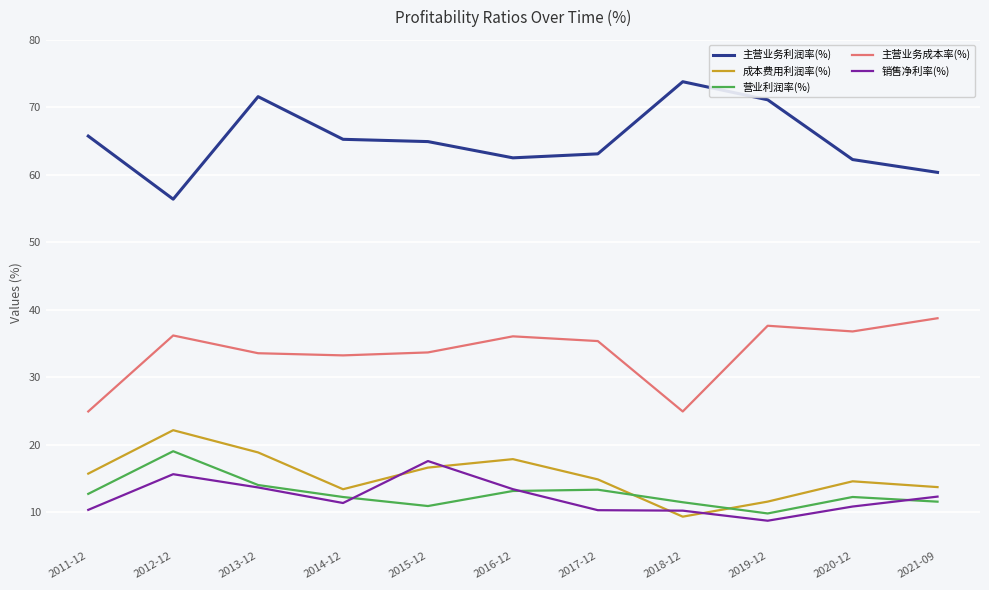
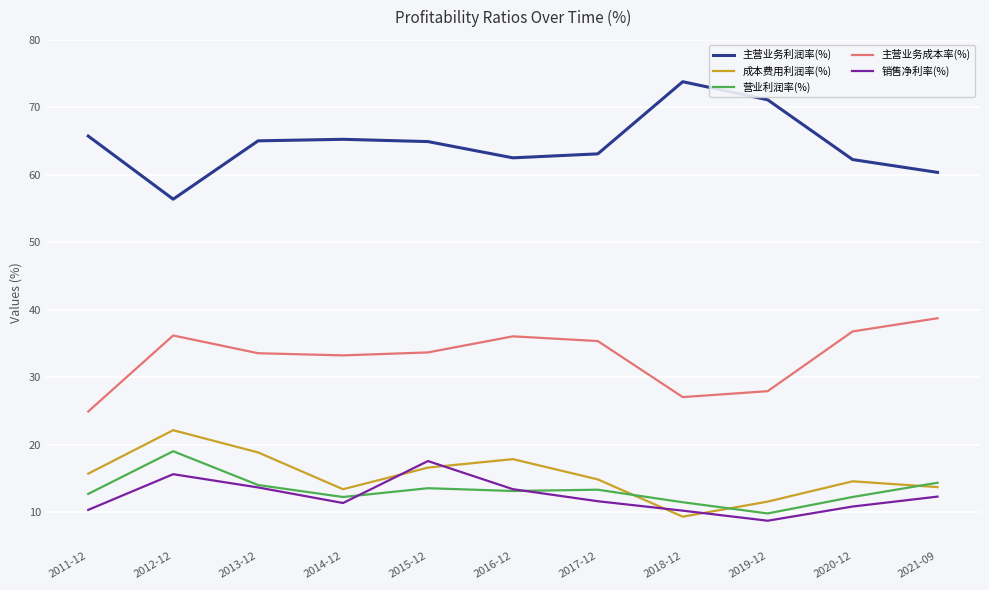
  {
    "主营业务利润率(%)": {
      "2011-12": 66,
      "2012-12": 56,
-     "2013-12": 72,
+     "2013-12": 65,
      "2014-12": 65,
      "2015-12": 65,
      "2016-12": 63,
      "2017-12": 63,
      "2018-12": 74,
      "2019-12": 71,
      "2020-12": 62,
      "2021-09": 60
    },
    "成本费用利润率(%)": {
      "2011-12": 16,
      "2012-12": 22,
      "2013-12": 19,
      "2014-12": 13,
      "2015-12": 17,
      "2016-12": 18,
      "2017-12": 15,
      "2018-12": 9,
      "2019-12": 12,
      "2020-12": 15,
      "2021-09": 14
    },
    "营业利润率(%)": {
      "2011-12": 13,
      "2012-12": 19,
      "2014-12": 12,
-     "2015-12": 11,
+     "2015-12": 14,
      "2017-12": 13,
      "2018-12": 11,
      "2019-12": 10,
      "2020-12": 12,
-     "2021-09": 12
+     "2021-09": 14
    },
    "主营业务成本率(%)": {
      "2011-12": 25,
      "2012-12": 36,
      "2013-12": 34,
      "2014-12": 33,
      "2015-12": 34,
      "2016-12": 36,
      "2017-12": 35,
-     "2018-12": 25,
-     "2019-12": 38,
+     "2018-12": 27,
+     "2019-12": 28,
      "2020-12": 37,
      "2021-09": 39
    },
    "销售净利率(%)": {
      "2011-12": 10,
      "2012-12": 16,
      "2014-12": 11,
      "2015-12": 18,
-     "2017-12": 10,
+     "2017-12": 12,
      "2018-12": 10,
      "2019-12": 9,
      "2020-12": 11,
      "2021-09": 12
    }
  }
